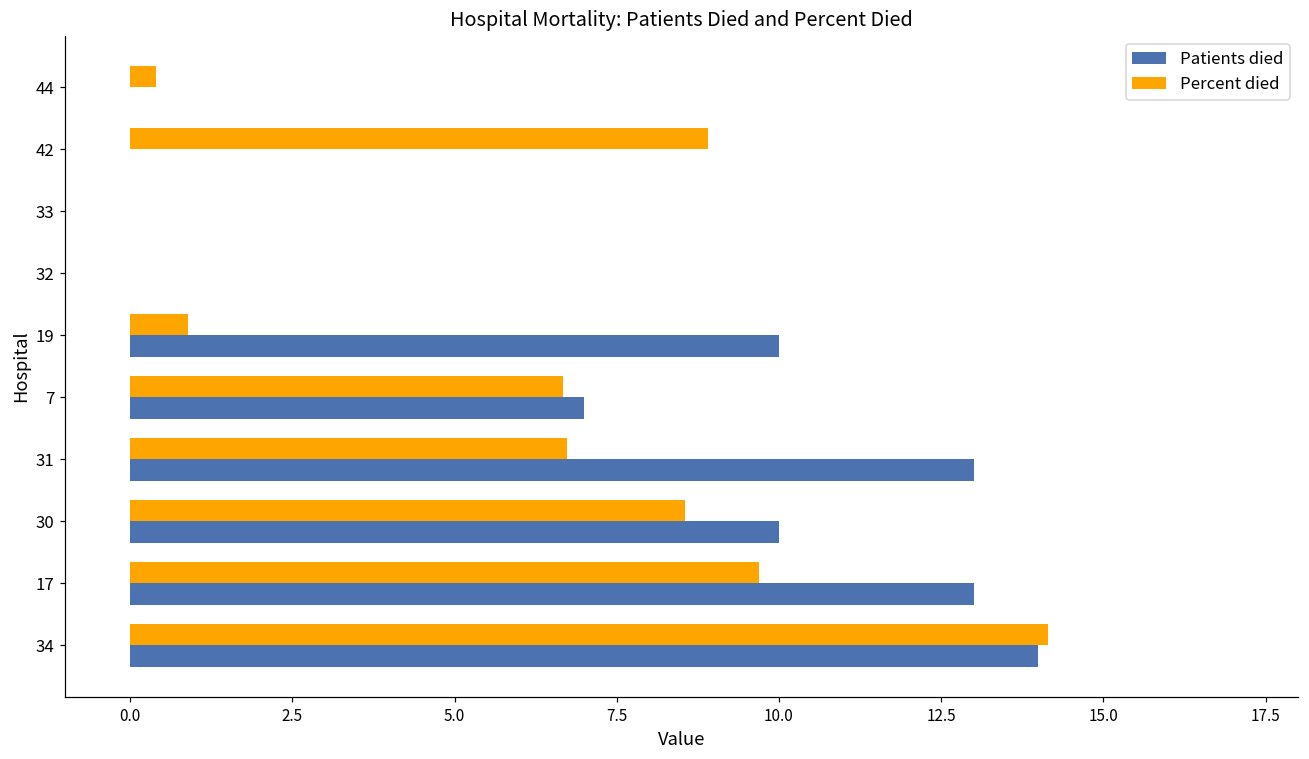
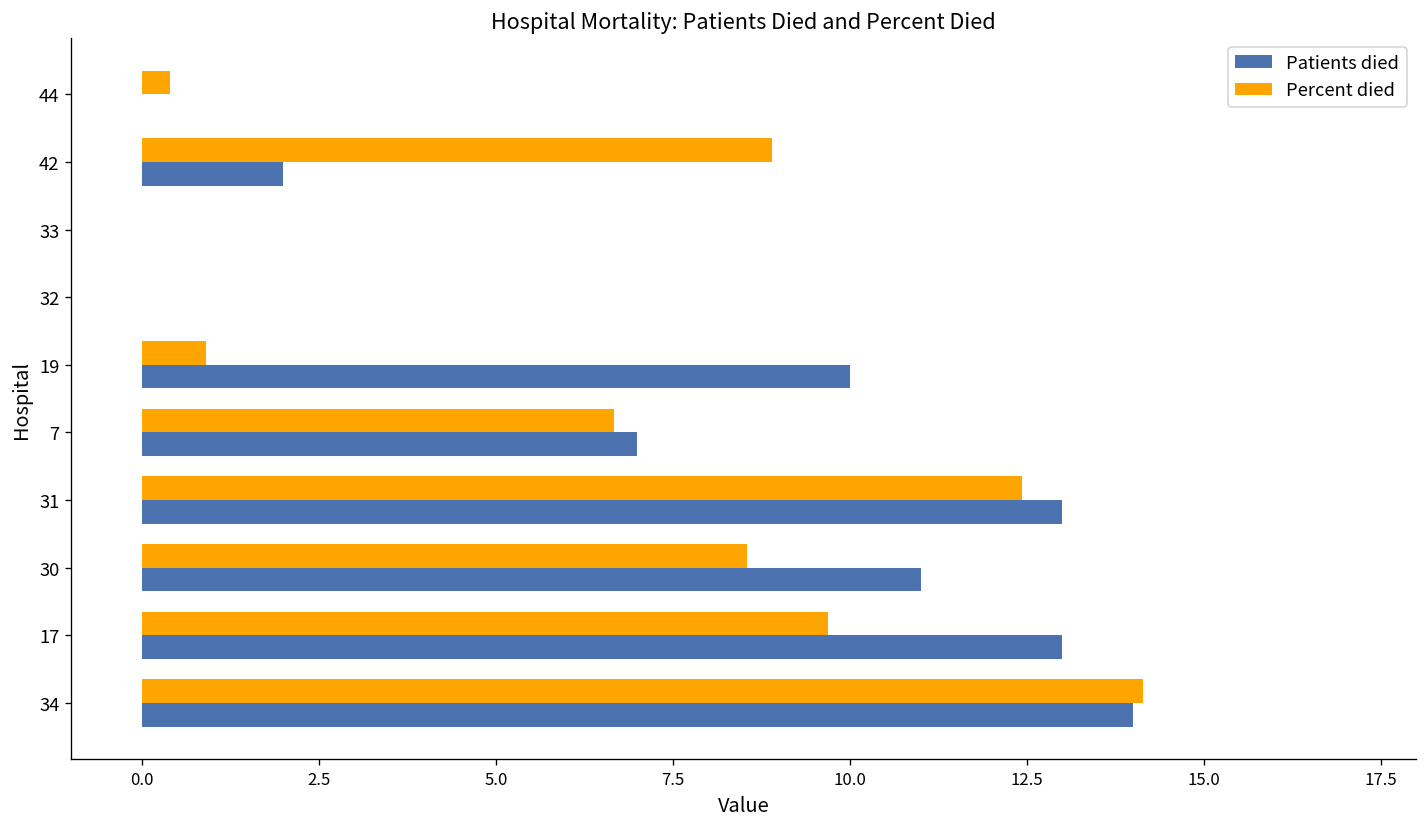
  {
    "Patients died": {
      "44": 0,
-     "42": 0,
+     "42": 2,
      "33": 0,
      "32": 0,
      "19": 10,
      "7": 7,
      "31": 13,
-     "30": 10,
+     "30": 11,
      "17": 13,
      "34": 14
    },
    "Percent died": {
      "44": 0.4,
      "42": 8.9,
      "33": 0.0,
      "32": 0.0,
      "19": 0.9,
      "7": 6.7,
-     "31": 6.7,
+     "31": 12.4,
      "30": 8.6,
      "17": 9.7,
      "34": 14.1
    }
  }
